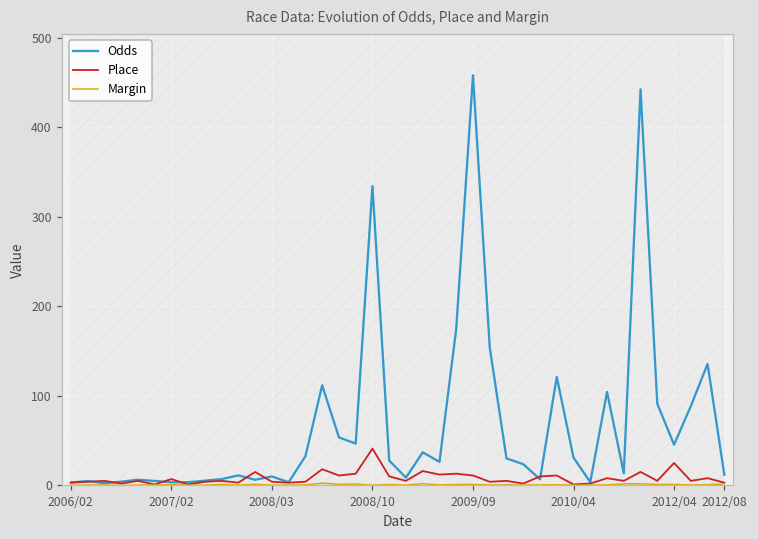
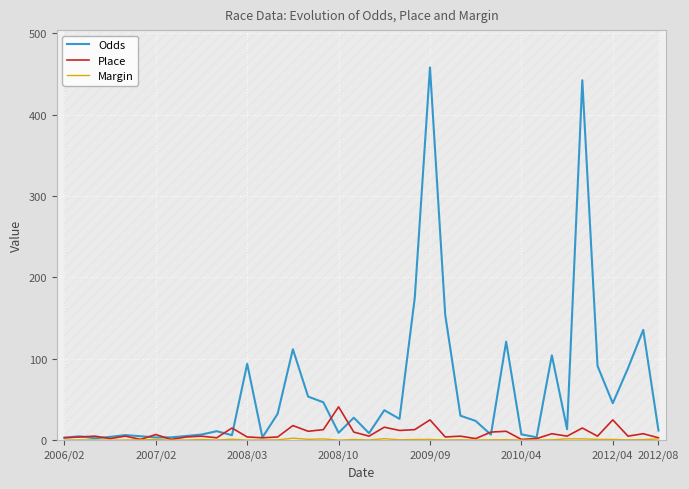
  {
    "Odds": {
-     "2008/03": 10,
-     "2008/10": 330,
+     "2008/03": 90,
+     "2008/10": 10,
      "2009/09": 460,
-     "2010/04": 30,
+     "2010/04": 10,
      "2012/04": 50,
      "2012/08": 10
    },
    "Place": {
      "2007/02": 10,
      "2008/03": 0,
      "2008/10": 40,
-     "2009/09": 10,
+     "2009/09": 30,
      "2012/04": 30
    },
    "Margin": {
      "2008/03": 0,
      "2008/10": 0,
      "2009/09": 0,
      "2012/04": 0
    }
  }
